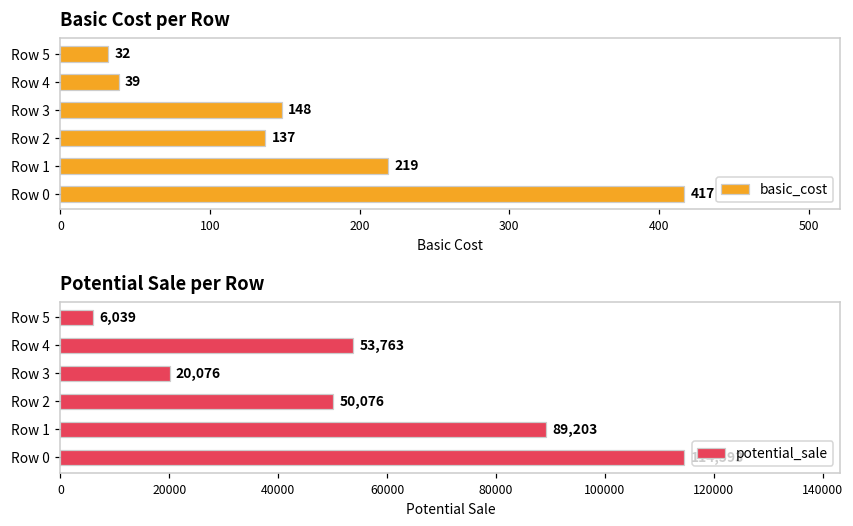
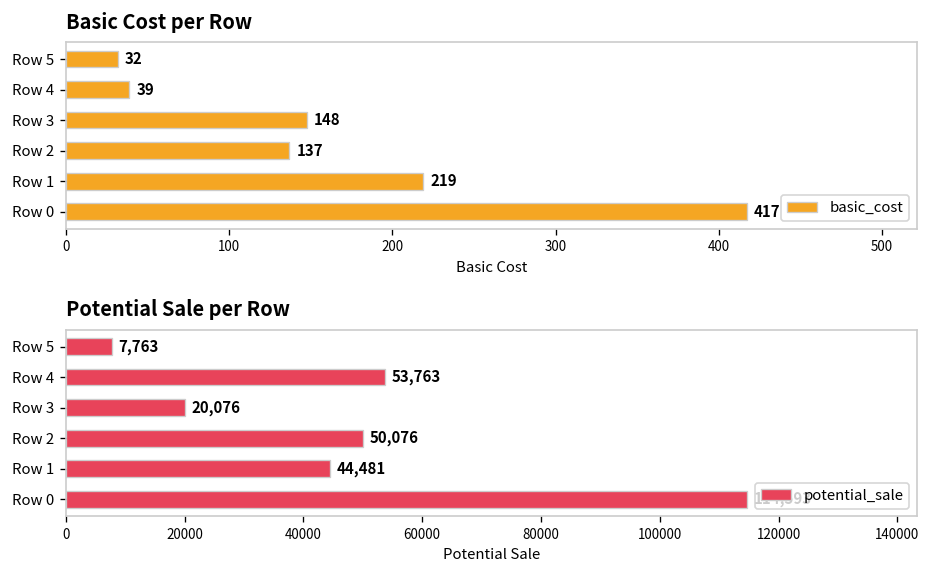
  {
    "Basic Cost per Row": {
      "Row 5": "32",
      "Row 4": "39",
      "Row 3": "148",
      "Row 2": "137",
      "Row 1": "219",
      "Row 0": "417"
    },
    "Potential Sale per Row": {
-     "Row 5": "6,039",
+     "Row 5": "7,763",
      "Row 4": "53,763",
      "Row 3": "20,076",
      "Row 2": "50,076",
-     "Row 1": "89,203"
+     "Row 1": "44,481"
    }
  }
